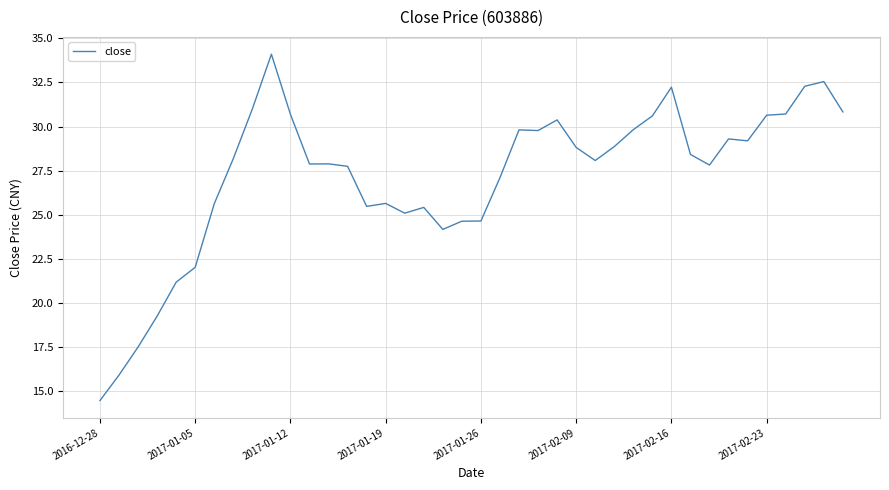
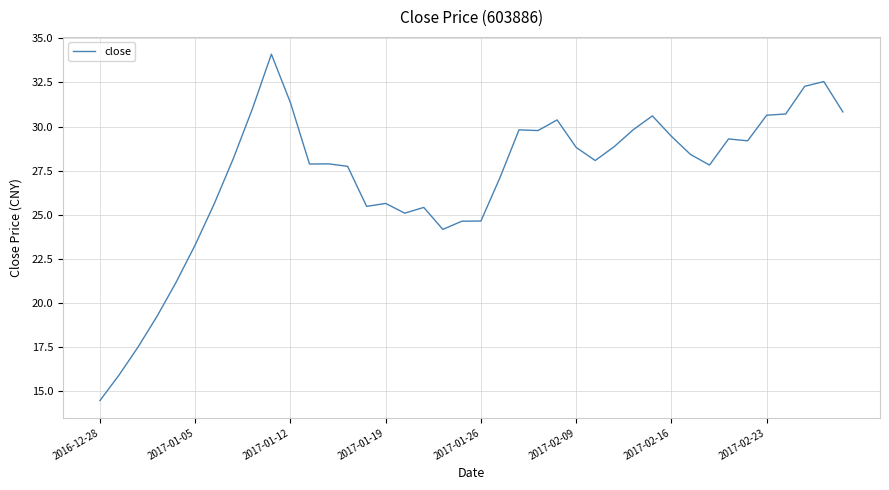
  {
    "2016-12-28": 14.5,
-   "2017-01-05": 22.0,
-   "2017-01-12": 30.7,
+   "2017-01-05": 23.3,
+   "2017-01-12": 31.4,
    "2017-01-19": 25.6,
    "2017-01-26": 24.6,
    "2017-02-09": 28.8,
-   "2017-02-16": 32.2,
+   "2017-02-16": 29.4,
    "2017-02-23": 30.6
  }
